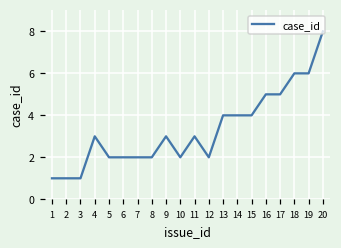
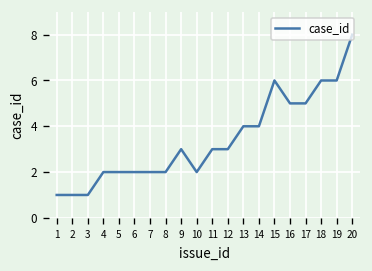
  {
    "1": 1,
    "2": 1,
    "3": 1,
-   "4": 3,
+   "4": 2,
    "5": 2,
    "6": 2,
    "7": 2,
    "8": 2,
    "9": 3,
    "10": 2,
    "11": 3,
-   "12": 2,
+   "12": 3,
    "13": 4,
    "14": 4,
-   "15": 4,
+   "15": 6,
    "16": 5,
    "17": 5,
    "18": 6,
    "19": 6
  }
